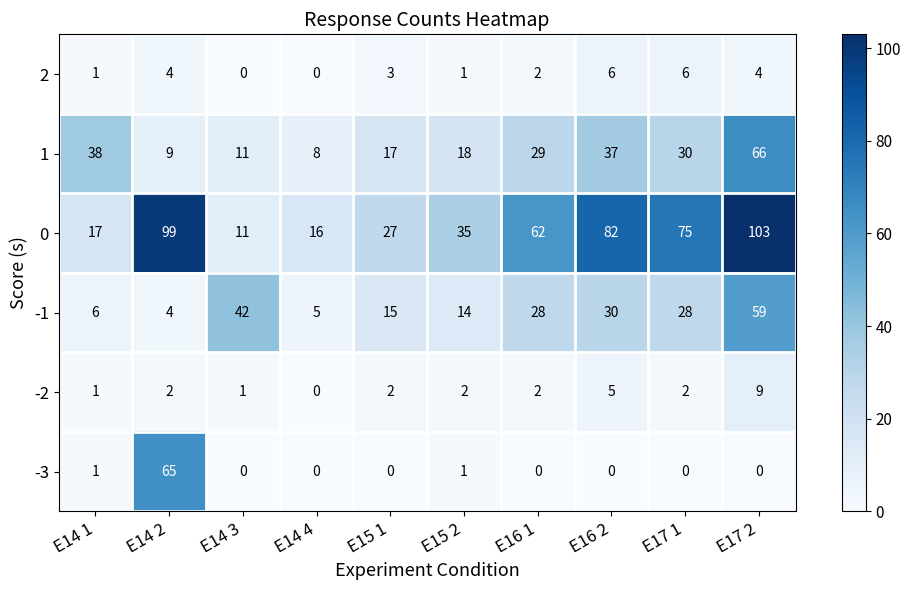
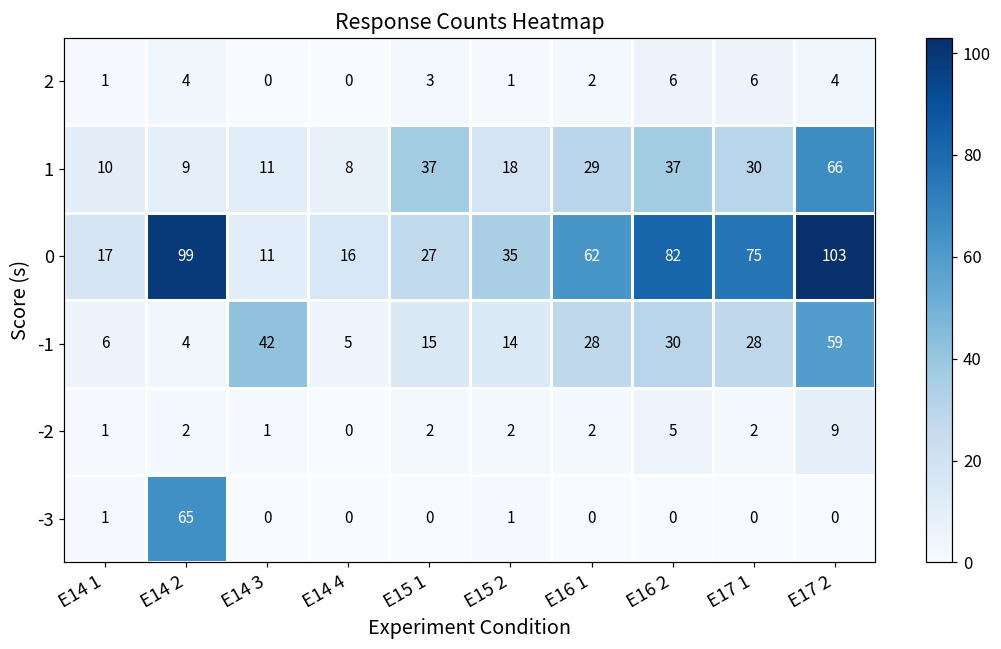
  {
    "2": {
      "E14 1": 1,
      "E14 2": 4,
      "E14 3": 0,
      "E14 4": 0,
      "E15 1": 3,
      "E15 2": 1,
      "E16 1": 2,
      "E16 2": 6,
      "E17 1": 6,
      "E17 2": 4
    },
    "1": {
-     "E14 1": 38,
+     "E14 1": 10,
      "E14 2": 9,
      "E14 3": 11,
      "E14 4": 8,
-     "E15 1": 17,
+     "E15 1": 37,
      "E15 2": 18,
      "E16 1": 29,
      "E16 2": 37,
      "E17 1": 30,
      "E17 2": 66
    },
    "0": {
      "E14 1": 17,
      "E14 2": 99,
      "E14 3": 11,
      "E14 4": 16,
      "E15 1": 27,
      "E15 2": 35,
      "E16 1": 62,
      "E16 2": 82,
      "E17 1": 75,
      "E17 2": 103
    },
    "-1": {
      "E14 1": 6,
      "E14 2": 4,
      "E14 3": 42,
      "E14 4": 5,
      "E15 1": 15,
      "E15 2": 14,
      "E16 1": 28,
      "E16 2": 30,
      "E17 1": 28,
      "E17 2": 59
    },
    "-2": {
      "E14 1": 1,
      "E14 2": 2,
      "E14 3": 1,
      "E14 4": 0,
      "E15 1": 2,
      "E15 2": 2,
      "E16 1": 2,
      "E16 2": 5,
      "E17 1": 2,
      "E17 2": 9
    },
    "-3": {
      "E14 1": 1,
      "E14 2": 65,
      "E14 3": 0,
      "E14 4": 0,
      "E15 1": 0,
      "E15 2": 1,
      "E16 1": 0,
      "E16 2": 0,
      "E17 1": 0,
      "E17 2": 0
    }
  }
